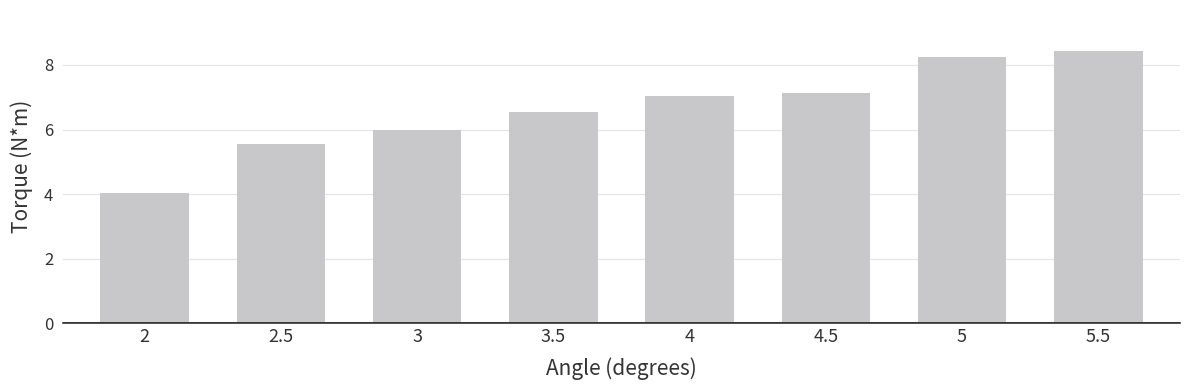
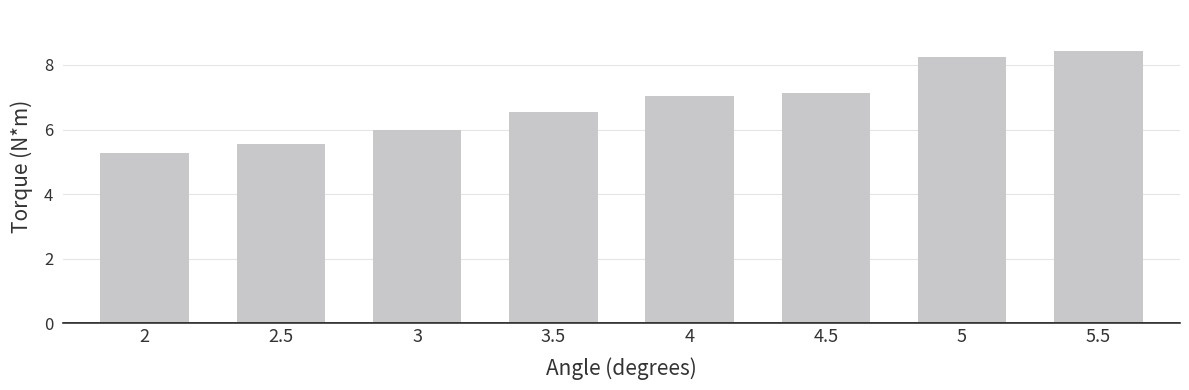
  {
-   "2": 4.0,
+   "2": 5.3,
    "2.5": 5.5,
    "3": 6.0,
    "3.5": 6.6,
    "4": 7.0,
    "4.5": 7.1,
    "5": 8.2,
    "5.5": 8.4
  }
